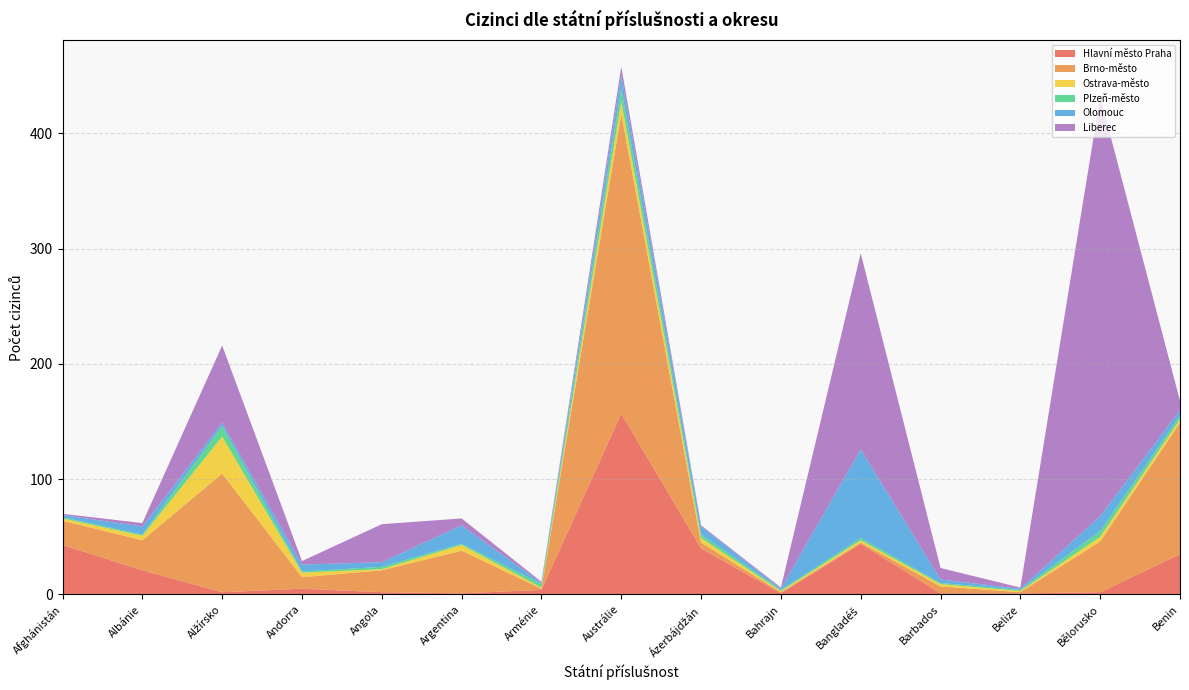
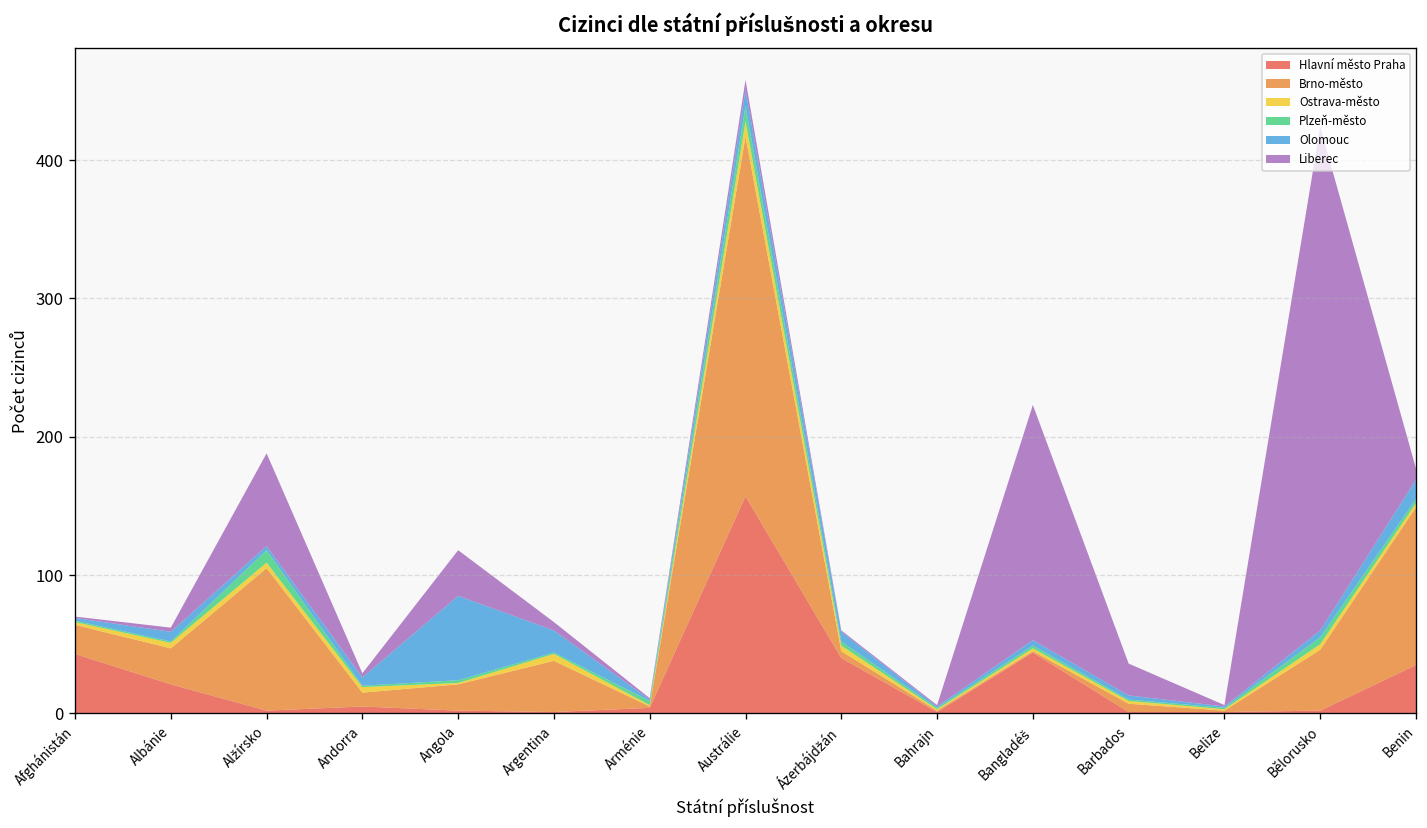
  {
    "Ostrava-město": {
-     "Alžírsko": 32,
+     "Alžírsko": 4,
      "Austrálie": 11,
      "Ázerbájdžán": 4,
      "Bělorusko": 4,
      "Benin": 3
    },
    "Plzeň-město": {
      "Alžírsko": 9,
      "Austrálie": 11,
      "Ázerbájdžán": 3,
      "Bělorusko": 5,
      "Benin": 3
    },
    "Olomouc": {
      "Albánie": 7,
      "Alžírsko": 3,
      "Andorra": 6,
-     "Angola": 4,
+     "Angola": 61,
      "Argentina": 16,
      "Austrálie": 12,
-     "Bangladéš": 77,
+     "Bangladéš": 4,
      "Barbados": 3,
-     "Bělorusko": 13,
-     "Benin": 5
+     "Bělorusko": 5,
+     "Benin": 14
    },
    "Liberec": {
      "Albánie": 3,
      "Alžírsko": 67,
      "Andorra": 3,
      "Angola": 33,
      "Argentina": 6,
      "Austrálie": 7,
      "Bangladéš": 170,
-     "Barbados": 10,
+     "Barbados": 23,
      "Benin": 8
    }
  }
